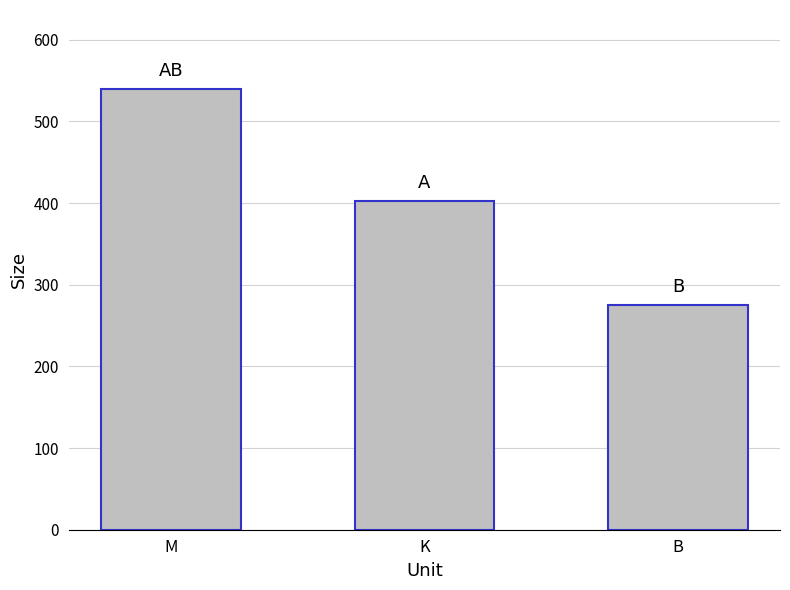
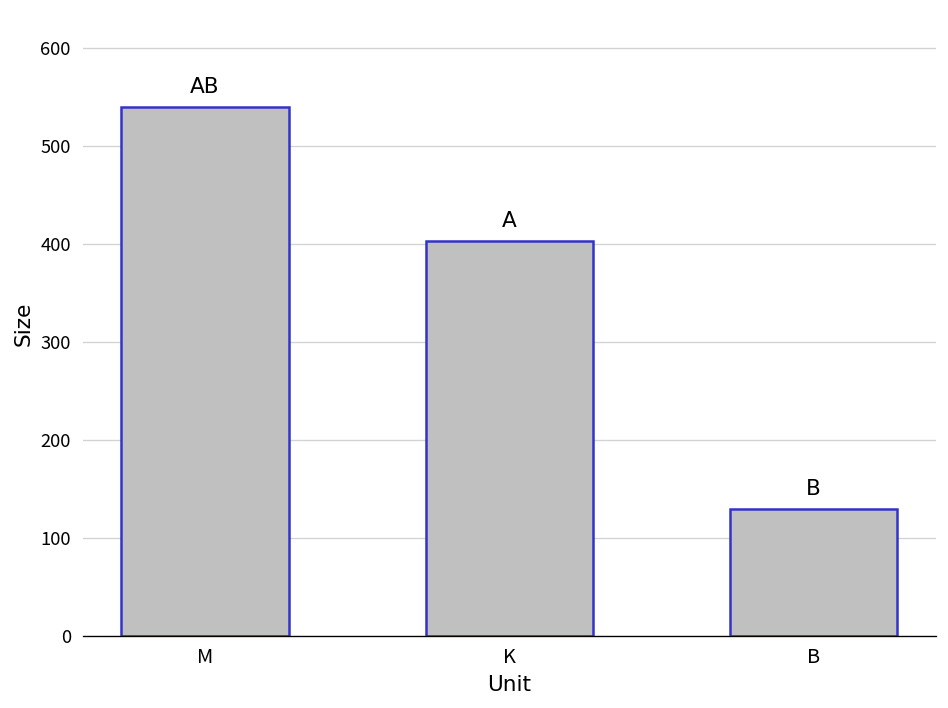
  {
    "M": 540,
    "K": 400,
-   "B": 280
+   "B": 130
  }
